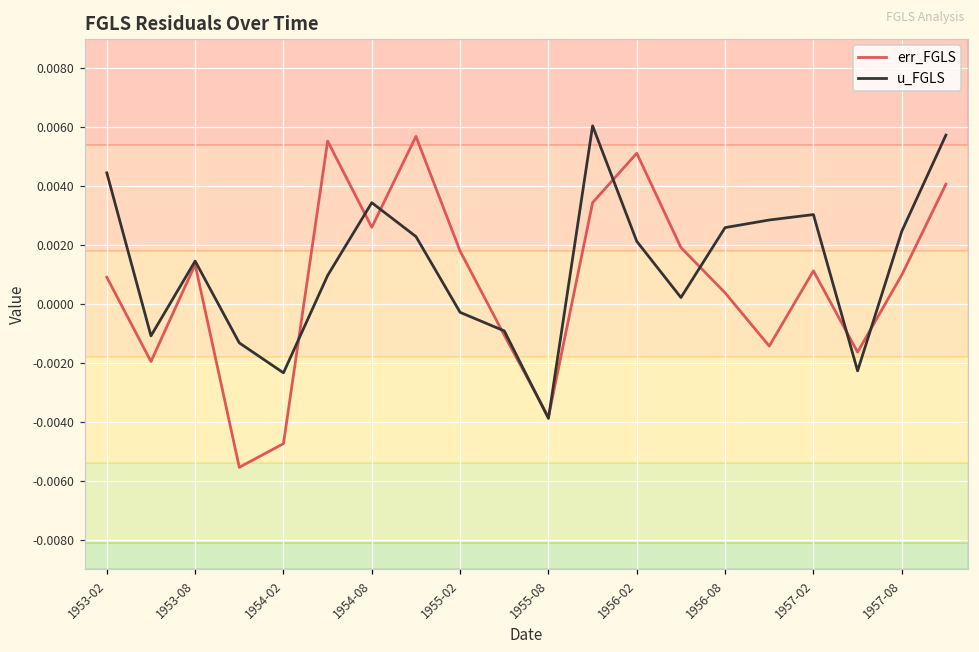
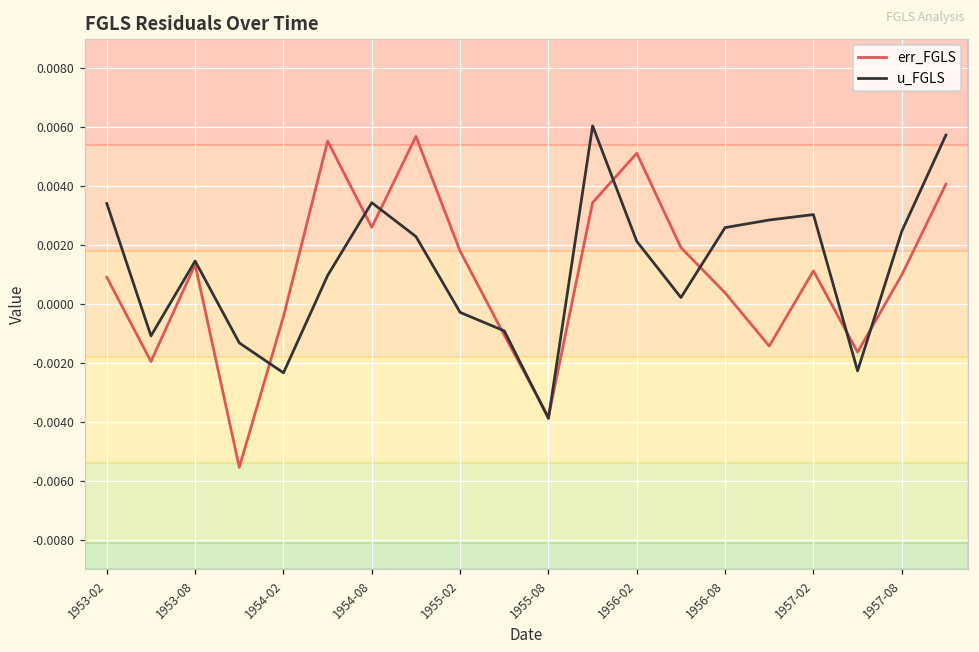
  {
    "err_FGLS": {
      "1953-02": 0.0009,
      "1953-08": 0.0013,
-     "1954-02": -0.0047,
+     "1954-02": -0.0004,
      "1954-08": 0.0026,
      "1955-02": 0.0018,
      "1956-02": 0.0051,
      "1956-08": 0.0004,
      "1957-02": 0.0011,
      "1957-08": 0.0010
    },
    "u_FGLS": {
-     "1953-02": 0.0044,
+     "1953-02": 0.0034,
      "1953-08": 0.0015,
      "1954-02": -0.0023,
      "1954-08": 0.0034,
      "1955-02": -0.0003,
      "1956-02": 0.0021,
      "1956-08": 0.0026,
      "1957-02": 0.0030,
      "1957-08": 0.0025
    }
  }
